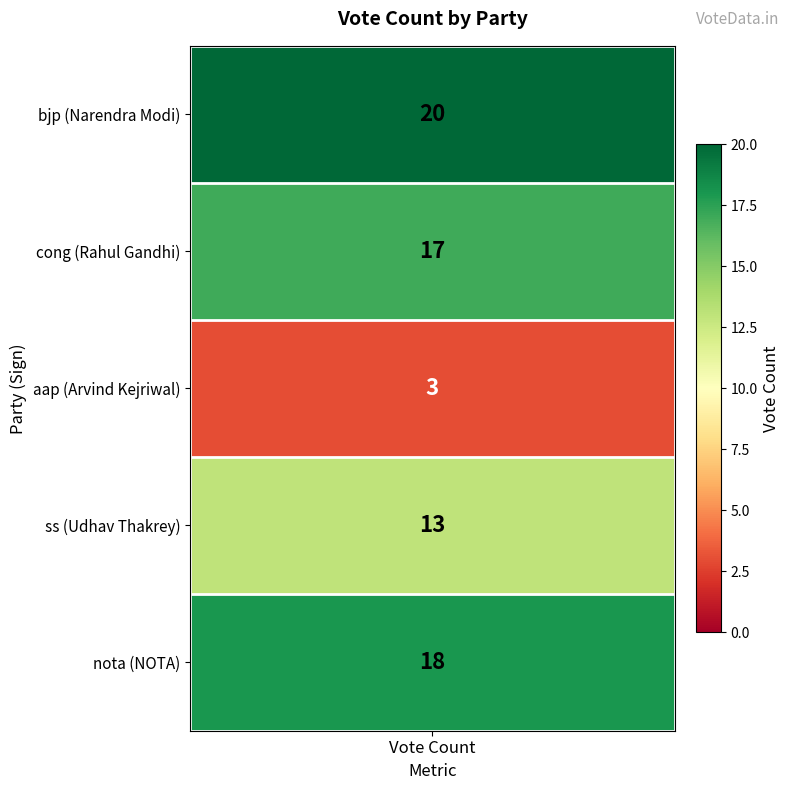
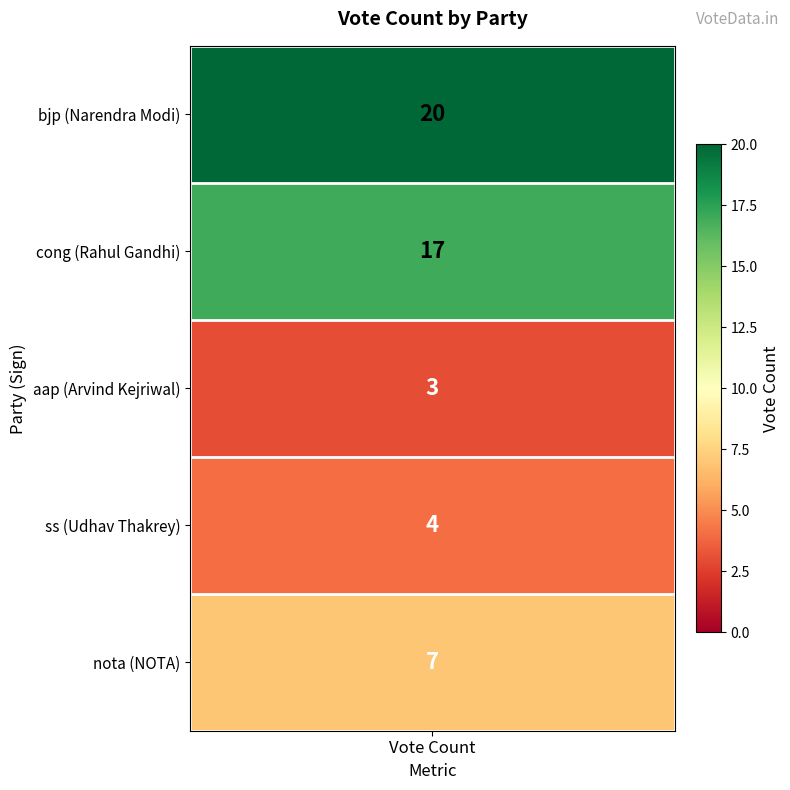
  {
    "bjp (Narendra Modi)": {
      "Vote Count": 20
    },
    "cong (Rahul Gandhi)": {
      "Vote Count": 17
    },
    "aap (Arvind Kejriwal)": {
      "Vote Count": 3
    },
    "ss (Udhav Thakrey)": {
-     "Vote Count": 13
+     "Vote Count": 4
    },
    "nota (NOTA)": {
-     "Vote Count": 18
+     "Vote Count": 7
    }
  }
